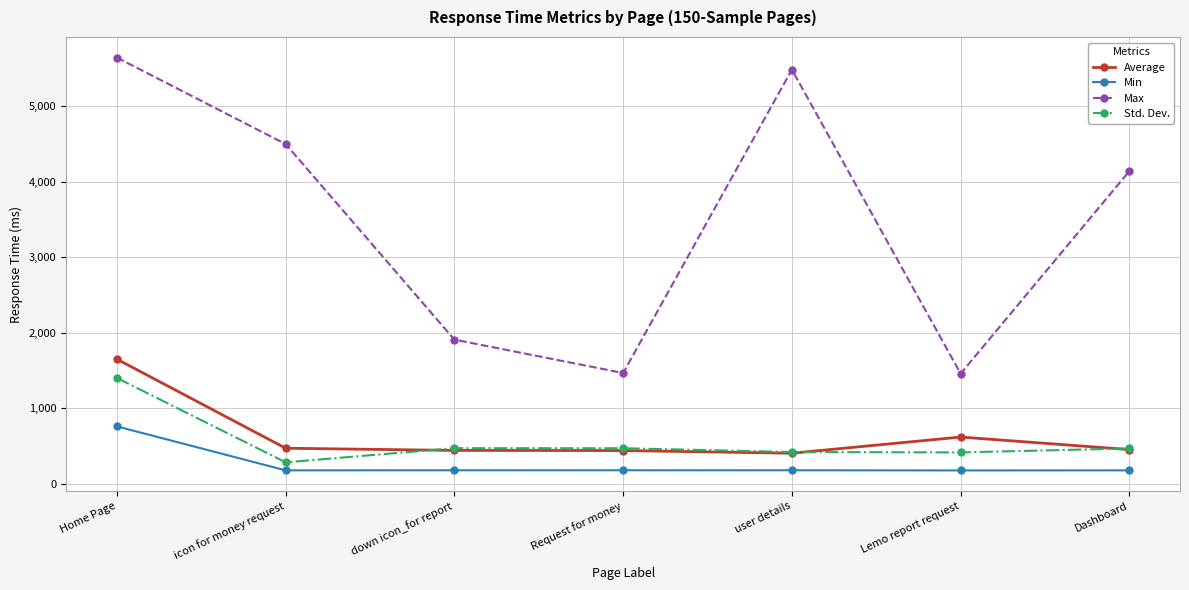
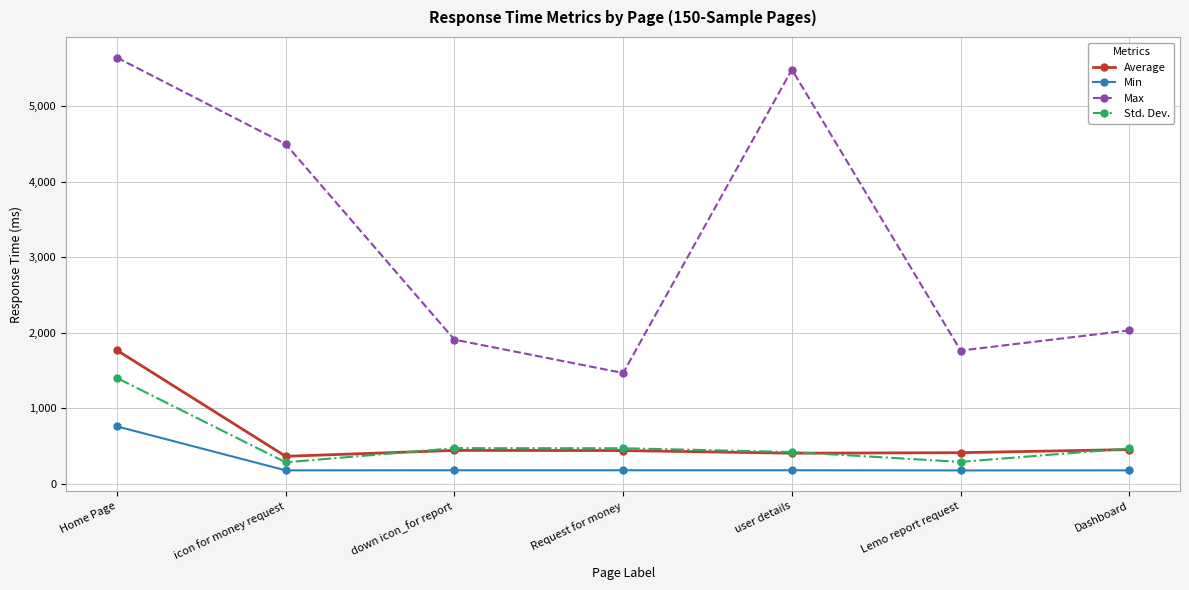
  {
    "Average": {
-     "Home Page": "1,700",
-     "icon for money request": "500",
-     "Lemo report request": "600"
+     "Home Page": "1,800",
+     "icon for money request": "400",
+     "Lemo report request": "400"
    },
    "Min": {
      "Home Page": "800",
      "icon for money request": "200",
      "down icon_for report": "200",
      "Request for money": "200",
      "user details": "200",
      "Lemo report request": "200",
      "Dashboard": "200"
    },
    "Max": {
      "Home Page": "5,600",
      "icon for money request": "4,500",
      "down icon_for report": "1,900",
      "Request for money": "1,500",
      "user details": "5,500",
-     "Lemo report request": "1,500",
-     "Dashboard": "4,100"
+     "Lemo report request": "1,800",
+     "Dashboard": "2,000"
    },
    "Std. Dev.": {
      "Home Page": "1,400",
      "icon for money request": "300",
-     "Lemo report request": "400"
+     "Lemo report request": "300"
    }
  }
